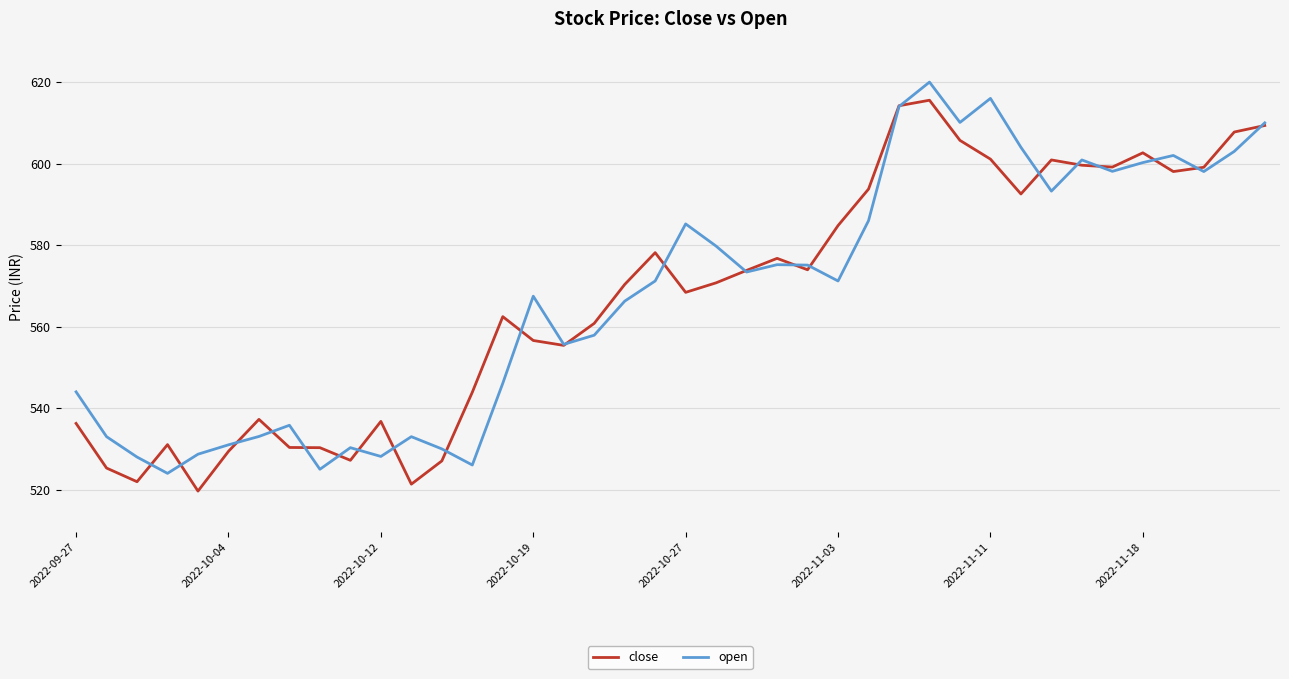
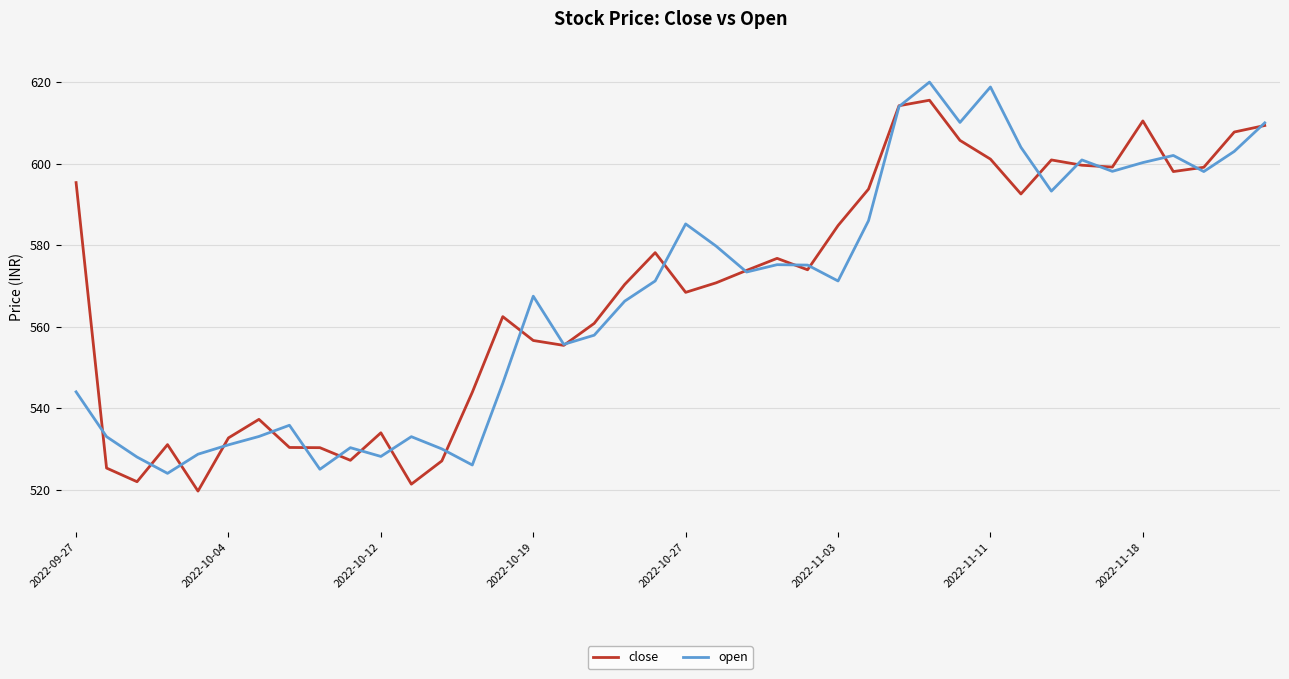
  {
    "close": {
-     "2022-09-27": 536,
-     "2022-10-04": 529,
-     "2022-10-12": 537,
+     "2022-09-27": 595,
+     "2022-10-04": 533,
+     "2022-10-12": 534,
      "2022-10-19": 557,
      "2022-10-27": 568,
      "2022-11-03": 585,
      "2022-11-11": 601,
-     "2022-11-18": 603
+     "2022-11-18": 610
    },
    "open": {
      "2022-09-27": 544,
      "2022-10-04": 531,
      "2022-10-12": 528,
      "2022-10-19": 567,
      "2022-10-27": 585,
      "2022-11-03": 571,
-     "2022-11-11": 616,
+     "2022-11-11": 619,
      "2022-11-18": 600
    }
  }
